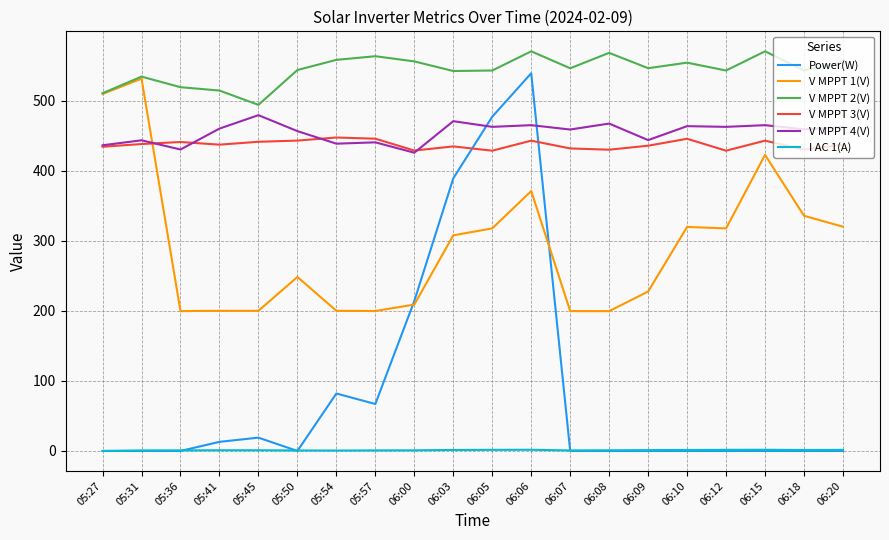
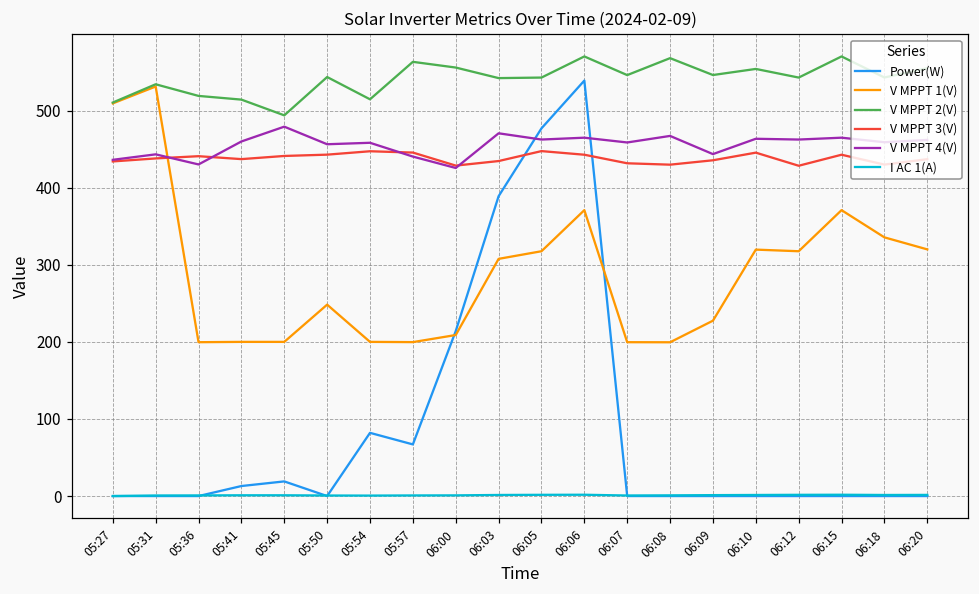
  {
    "V MPPT 1(V)": {
      "05:36": 200,
      "05:41": 200,
      "05:45": 200,
      "05:50": 250,
      "05:54": 200,
      "05:57": 200,
      "06:00": 210,
      "06:03": 310,
      "06:05": 320,
      "06:06": 370,
      "06:07": 200,
      "06:08": 200,
      "06:09": 230,
      "06:10": 320,
      "06:12": 320,
-     "06:15": 420,
+     "06:15": 370,
      "06:18": 340,
      "06:20": 320
    },
    "V MPPT 2(V)": {
      "05:36": 520,
      "05:41": 510,
      "05:45": 490,
      "05:50": 540,
-     "05:54": 560,
+     "05:54": 510,
      "05:57": 560,
      "06:00": 560,
      "06:03": 540,
      "06:05": 540,
      "06:06": 570,
      "06:07": 550,
      "06:08": 570,
      "06:09": 550,
      "06:10": 550,
      "06:12": 540,
      "06:15": 570
    },
    "V MPPT 3(V)": {
      "05:31": 440,
      "05:36": 440,
      "05:41": 440,
      "05:45": 440,
      "05:50": 440,
      "05:54": 450,
      "05:57": 450,
      "06:03": 430,
-     "06:05": 430,
+     "06:05": 450,
      "06:06": 440,
      "06:07": 430,
      "06:08": 430,
      "06:09": 440,
      "06:10": 450,
      "06:12": 430,
      "06:15": 440
    },
    "V MPPT 4(V)": {
      "05:31": 440,
      "05:36": 430,
      "05:41": 460,
      "05:45": 480,
      "05:50": 460,
-     "05:54": 440,
+     "05:54": 460,
      "05:57": 440,
      "06:03": 470,
      "06:05": 460,
      "06:06": 460,
      "06:07": 460,
      "06:08": 470,
      "06:09": 440,
      "06:10": 460,
      "06:12": 460,
      "06:15": 460
    }
  }
